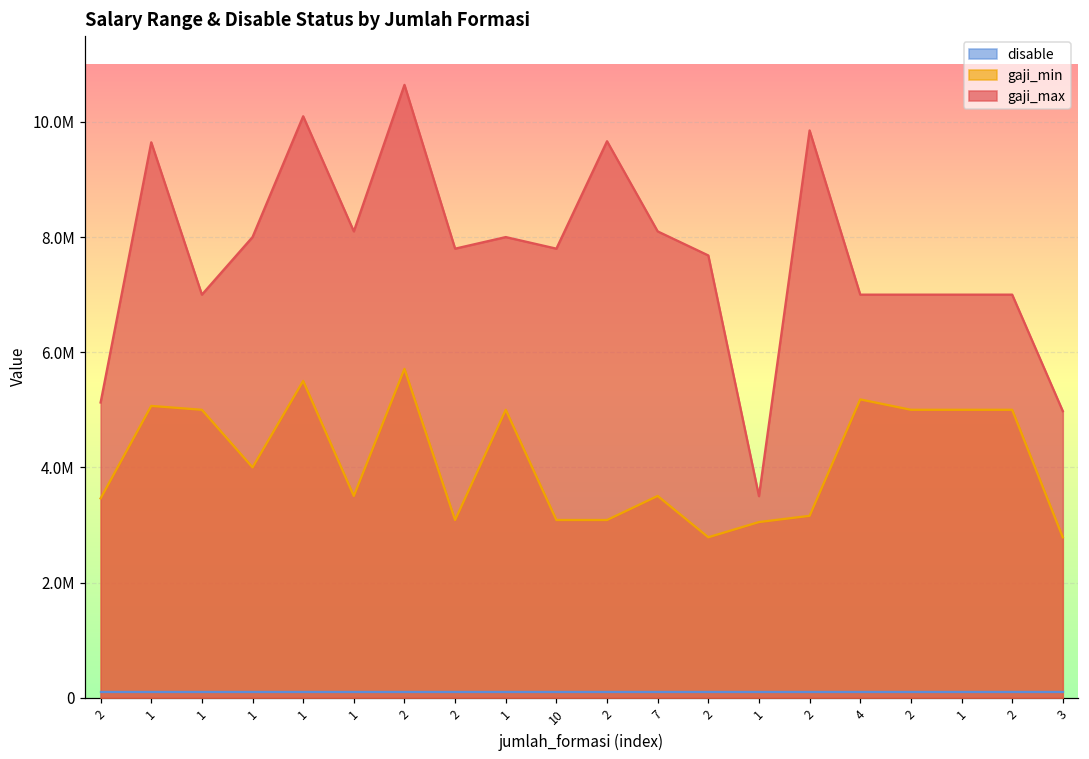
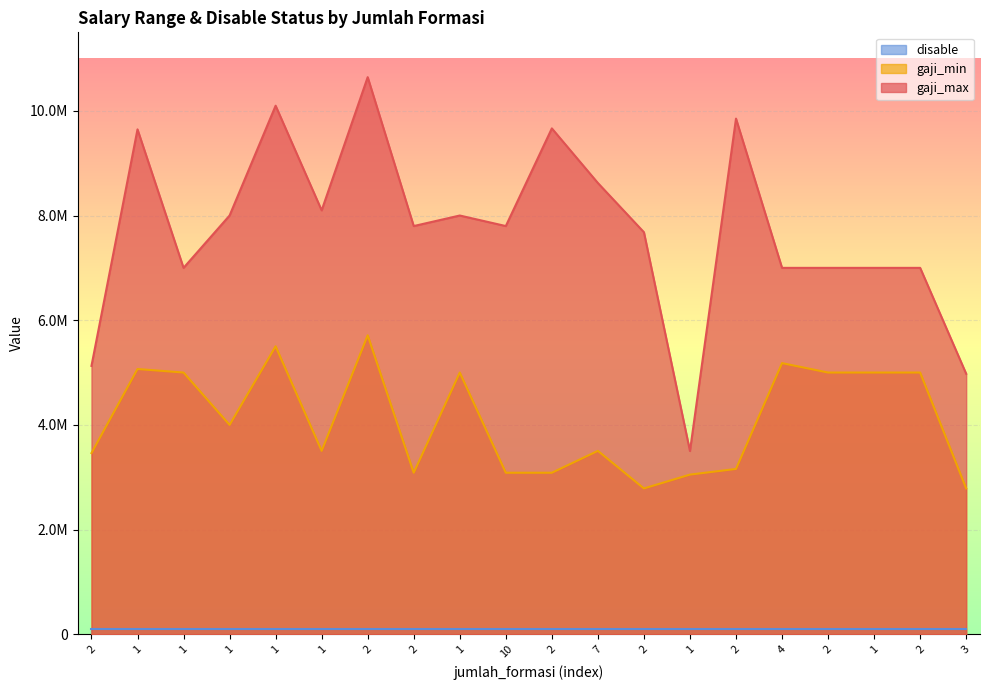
  {
    "disable": {
      "10": 100000,
      "7": 100000,
      "4": 100000,
      "3": 100000
    },
    "gaji_min": {
      "10": 3100000,
      "7": 3500000,
      "4": 5200000,
      "3": 2800000
    },
    "gaji_max": {
      "10": 7800000,
-     "7": 8100000,
+     "7": 8600000,
      "4": 7000000,
      "3": 5000000
    }
  }
